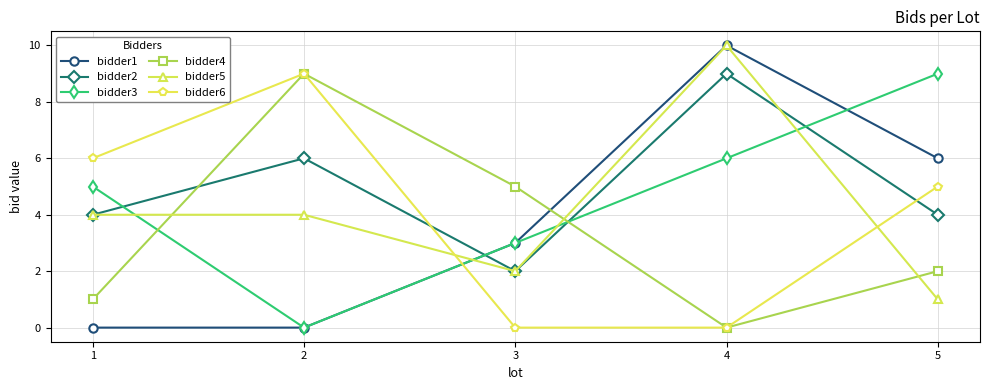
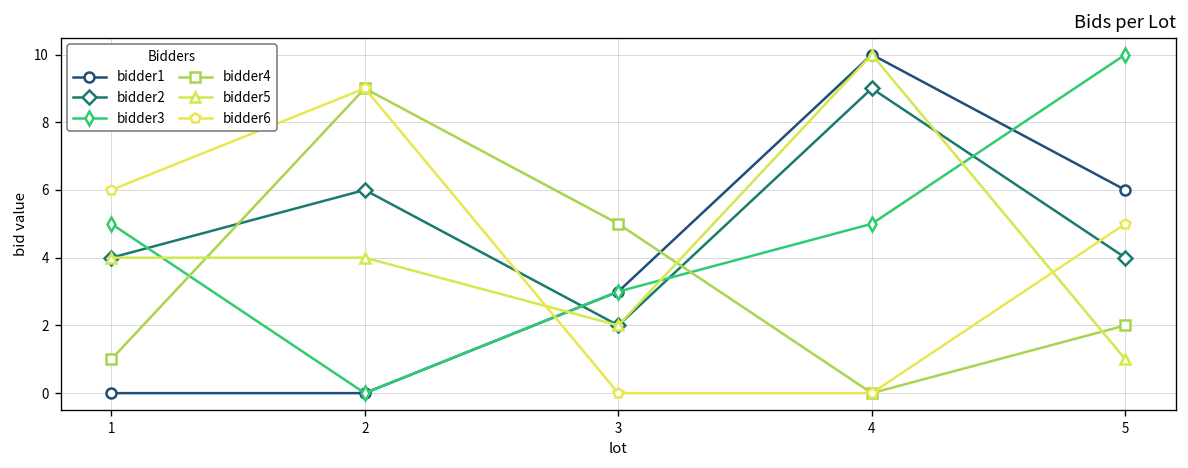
  {
    "bidder3": {
      "1": 5,
-     "4": 6,
-     "5": 9
+     "4": 5,
+     "5": 10
    }
  }
